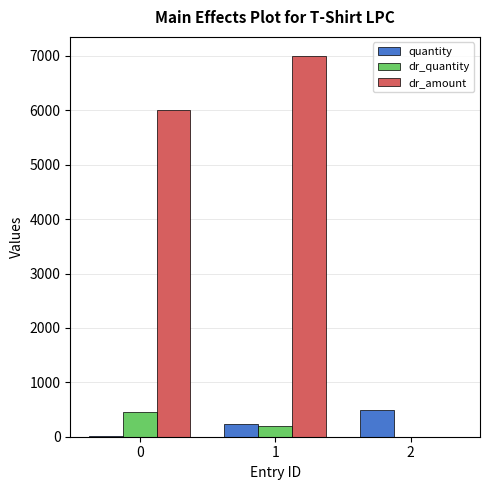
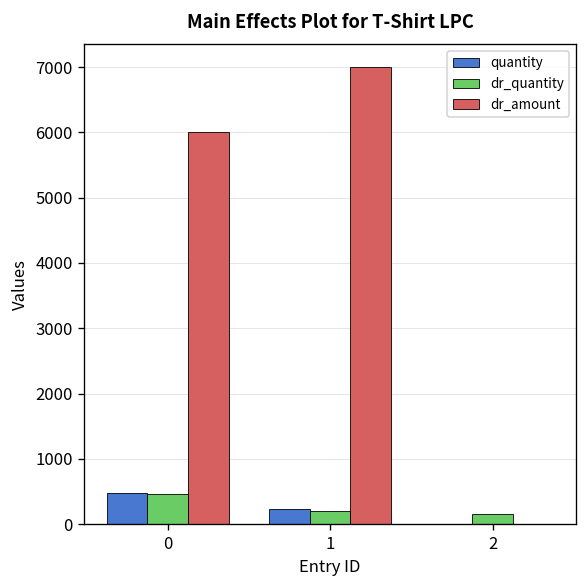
  {
    "quantity": {
-     "0": 0,
+     "0": 500,
      "1": 200,
-     "2": 500
+     "2": 0
    },
    "dr_quantity": {
      "0": 500,
      "1": 200,
-     "2": 0
+     "2": 200
    },
    "dr_amount": {
      "0": 6000,
      "1": 7000,
      "2": 0
    }
  }
